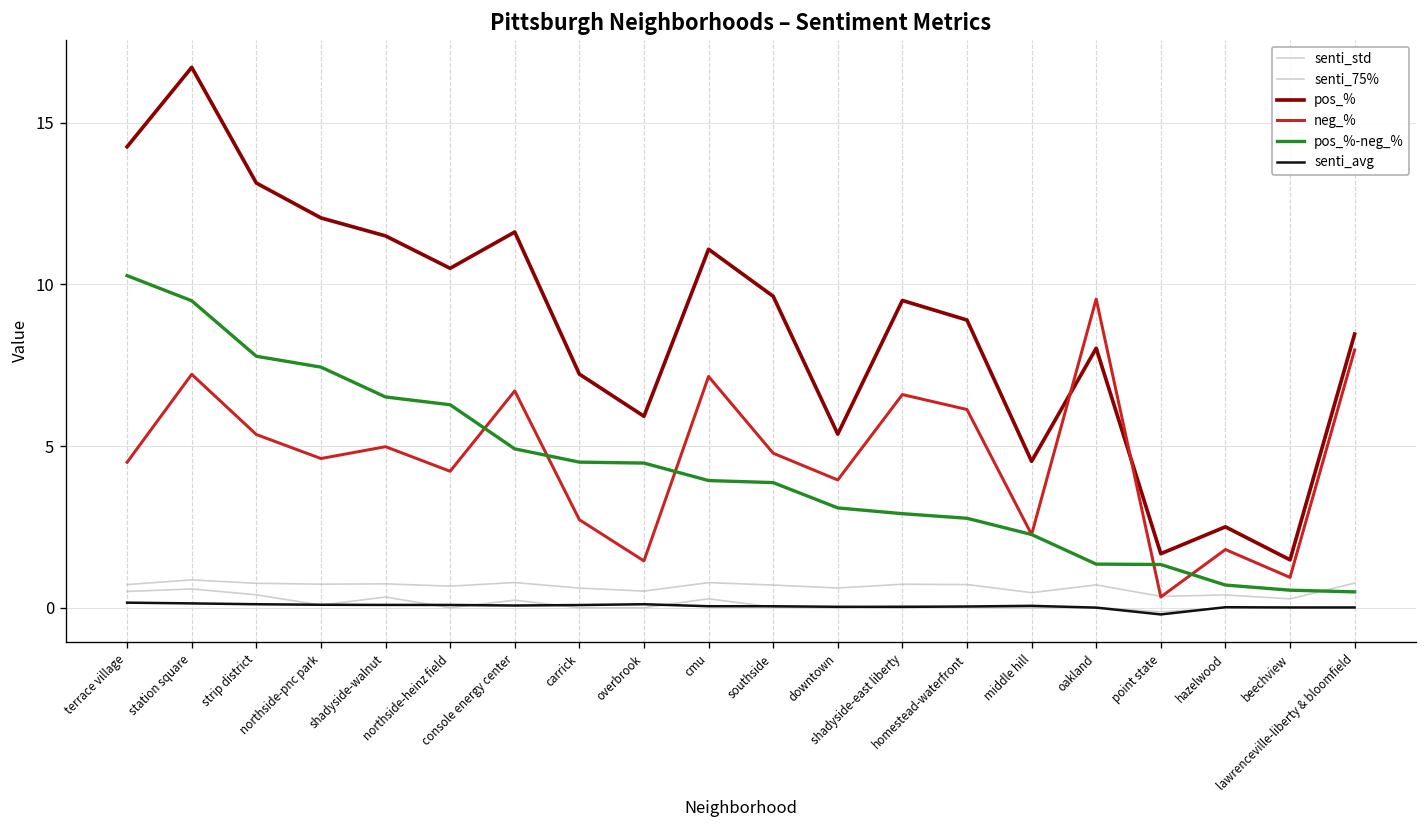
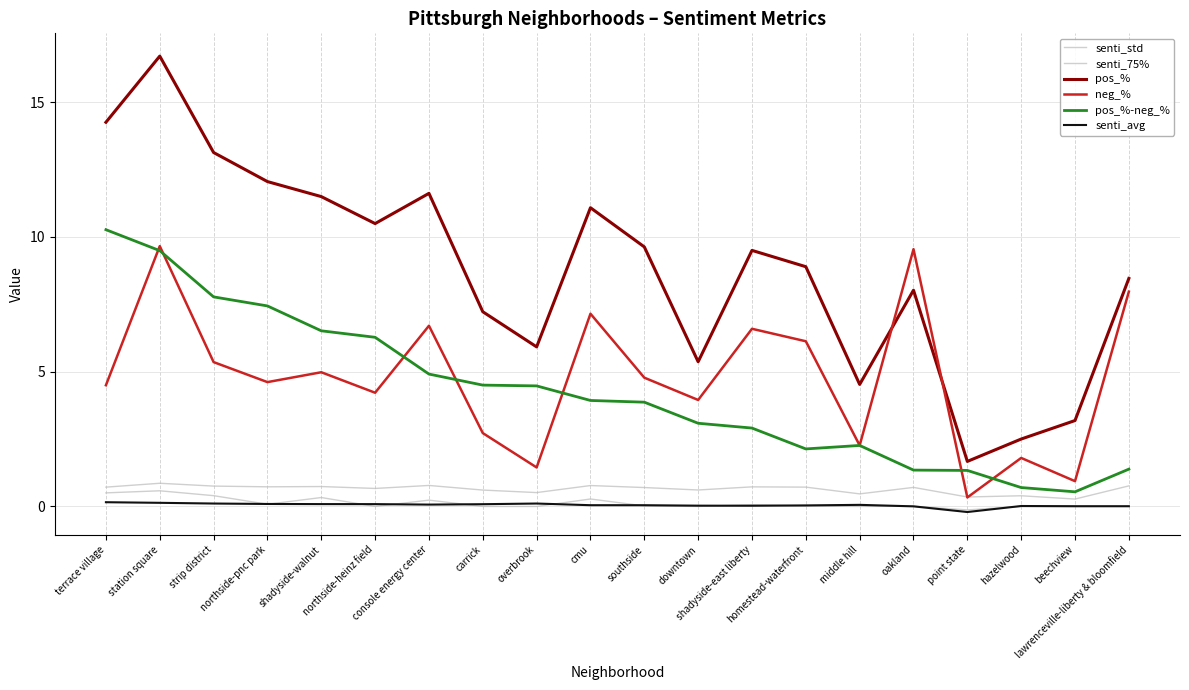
  {
    "pos_%": {
      "terrace village": 14.3,
      "station square": 16.7,
      "strip district": 13.1,
      "northside-pnc park": 12.1,
      "shadyside-walnut": 11.5,
      "northside-heinz field": 10.5,
      "console energy center": 11.6,
      "carrick": 7.2,
      "overbrook": 5.9,
      "cmu": 11.1,
      "southside": 9.6,
      "downtown": 5.4,
      "shadyside-east liberty": 9.5,
      "homestead-waterfront": 8.9,
      "middle hill": 4.5,
      "oakland": 8.0,
      "point state": 1.7,
      "hazelwood": 2.5,
-     "beechview": 1.5,
+     "beechview": 3.2,
      "lawrenceville-liberty & bloomfield": 8.5
    },
    "neg_%": {
      "terrace village": 4.5,
-     "station square": 7.2,
+     "station square": 9.7,
      "strip district": 5.4,
      "northside-pnc park": 4.6,
      "shadyside-walnut": 5.0,
      "northside-heinz field": 4.2,
      "console energy center": 6.7,
      "carrick": 2.7,
      "overbrook": 1.4,
      "cmu": 7.2,
      "southside": 4.8,
      "downtown": 4.0,
      "shadyside-east liberty": 6.6,
      "homestead-waterfront": 6.1,
      "oakland": 9.5,
      "hazelwood": 1.8,
      "beechview": 0.9,
      "lawrenceville-liberty & bloomfield": 8.0
    },
    "pos_%-neg_%": {
      "terrace village": 10.3,
      "station square": 9.5,
      "strip district": 7.8,
      "northside-pnc park": 7.4,
      "shadyside-walnut": 6.5,
      "northside-heinz field": 6.3,
      "console energy center": 4.9,
      "carrick": 4.5,
      "overbrook": 4.5,
      "cmu": 3.9,
      "southside": 3.9,
      "downtown": 3.1,
      "shadyside-east liberty": 2.9,
-     "homestead-waterfront": 2.8,
+     "homestead-waterfront": 2.1,
      "oakland": 1.3,
      "point state": 1.3,
      "hazelwood": 0.7,
      "beechview": 0.5,
-     "lawrenceville-liberty & bloomfield": 0.5
+     "lawrenceville-liberty & bloomfield": 1.4
    },
    "senti_avg": {
      "terrace village": 0.2,
      "station square": 0.1,
      "strip district": 0.1,
      "shadyside-walnut": 0.1,
      "console energy center": 0.1,
      "overbrook": 0.1,
      "cmu": 0.0
    }
  }
